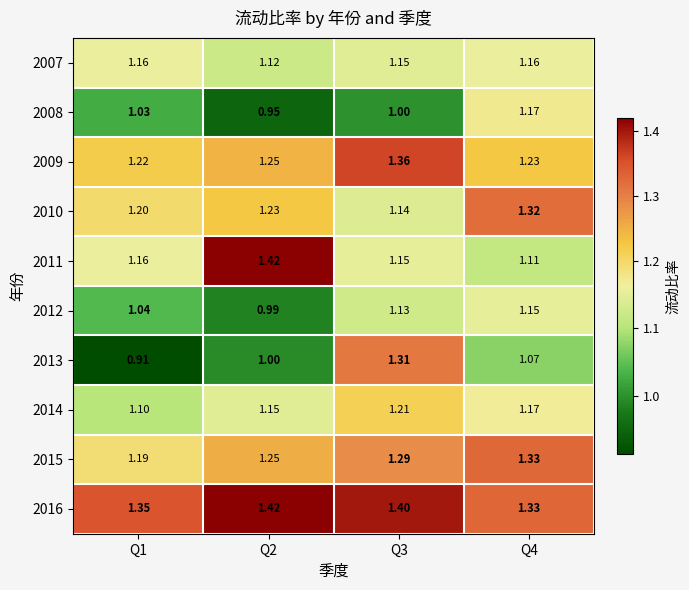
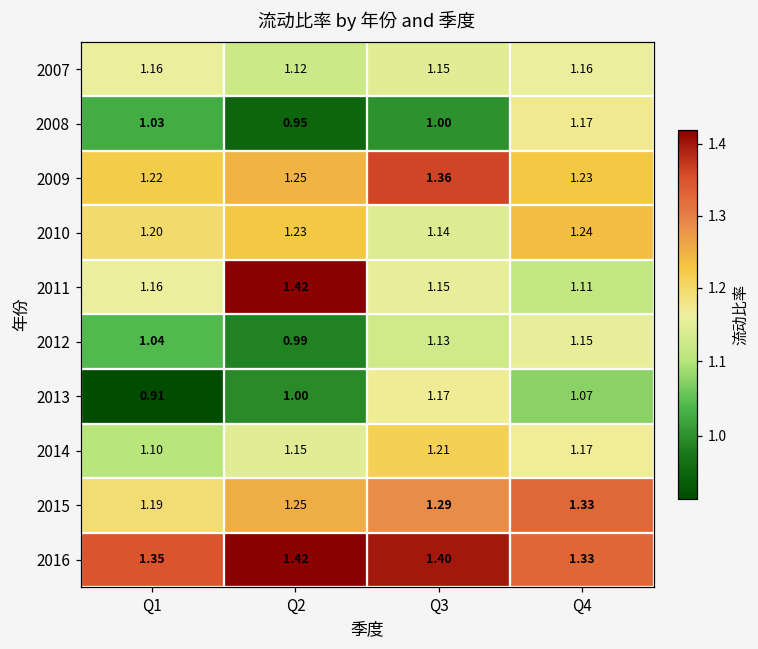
  {
    "2007": {
      "Q1": 1.16,
      "Q2": 1.12,
      "Q3": 1.15,
      "Q4": 1.16
    },
    "2008": {
      "Q1": 1.03,
      "Q2": 0.95,
      "Q3": 1.00,
      "Q4": 1.17
    },
    "2009": {
      "Q1": 1.22,
      "Q2": 1.25,
      "Q3": 1.36,
      "Q4": 1.23
    },
    "2010": {
      "Q1": 1.20,
      "Q2": 1.23,
      "Q3": 1.14,
-     "Q4": 1.32
+     "Q4": 1.24
    },
    "2011": {
      "Q1": 1.16,
      "Q2": 1.42,
      "Q3": 1.15,
      "Q4": 1.11
    },
    "2012": {
      "Q1": 1.04,
      "Q2": 0.99,
      "Q3": 1.13,
      "Q4": 1.15
    },
    "2013": {
      "Q1": 0.91,
      "Q2": 1.00,
-     "Q3": 1.31,
+     "Q3": 1.17,
      "Q4": 1.07
    },
    "2014": {
      "Q1": 1.10,
      "Q2": 1.15,
      "Q3": 1.21,
      "Q4": 1.17
    },
    "2015": {
      "Q1": 1.19,
      "Q2": 1.25,
      "Q3": 1.29,
      "Q4": 1.33
    },
    "2016": {
      "Q1": 1.35,
      "Q2": 1.42,
      "Q3": 1.40,
      "Q4": 1.33
    }
  }
